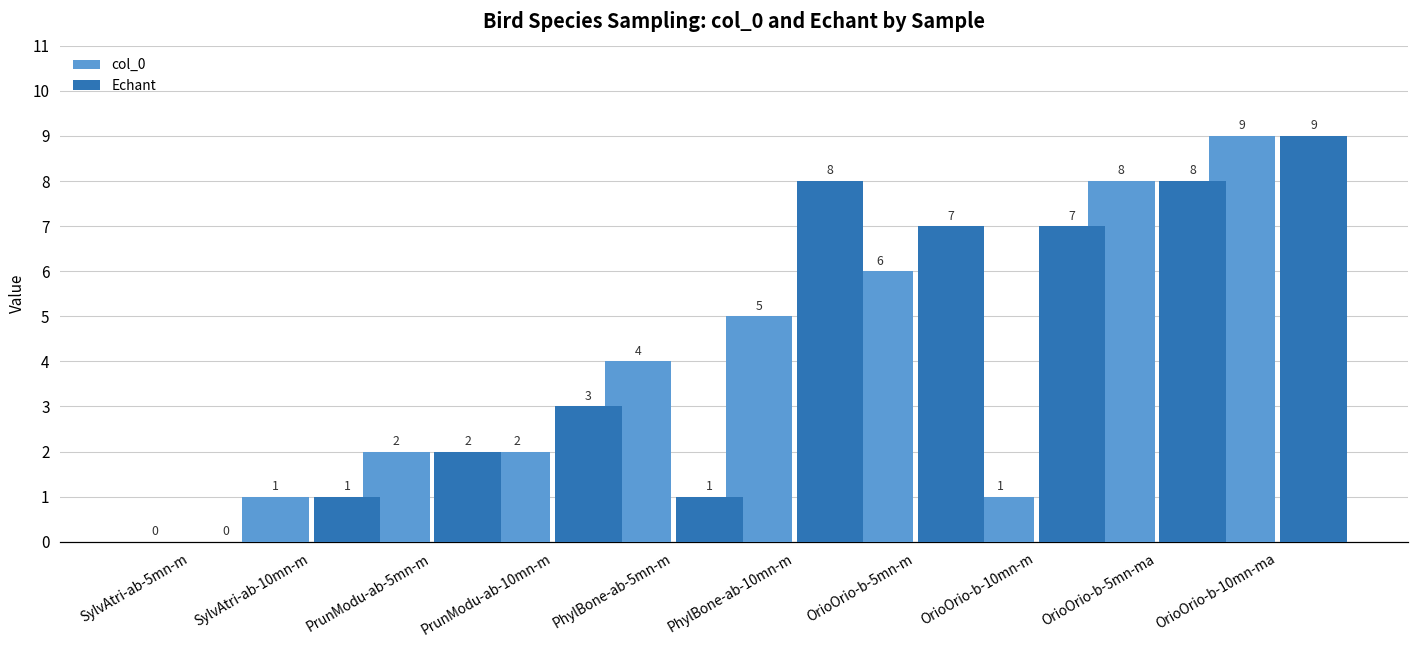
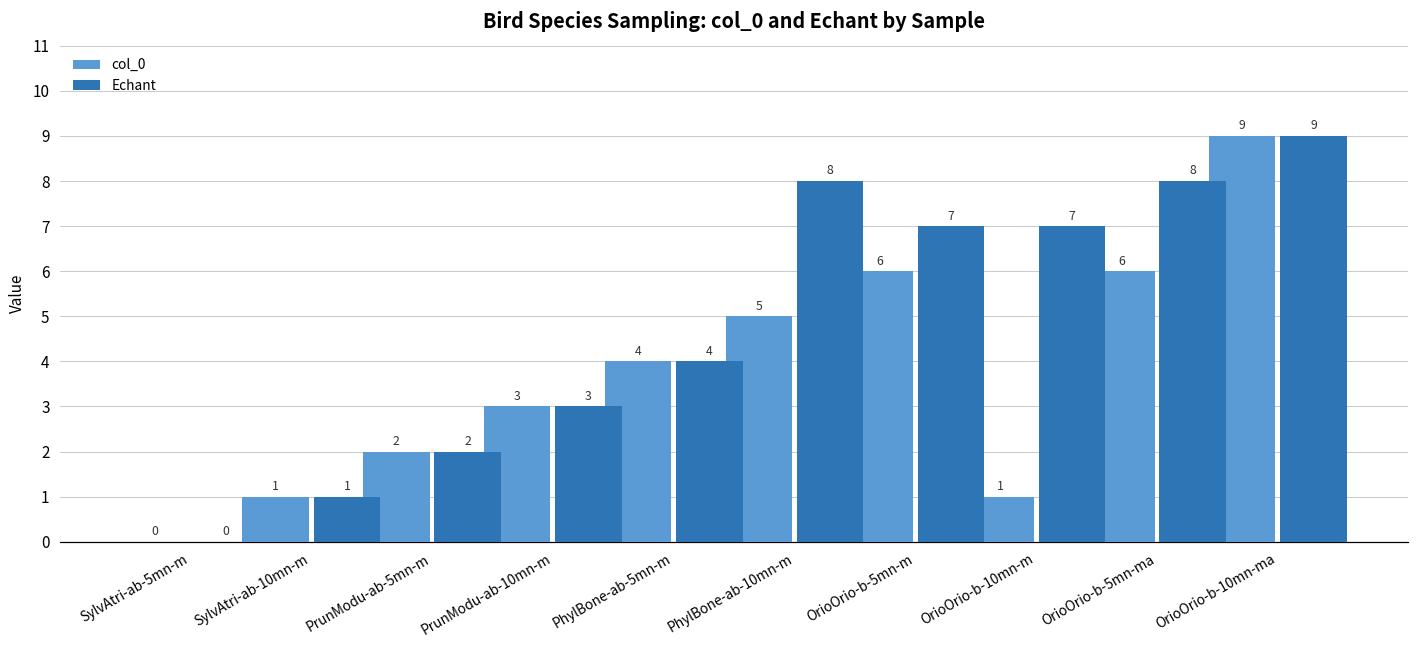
  {
    "col_0": {
      "SylvAtri-ab-5mn-m": 0,
      "SylvAtri-ab-10mn-m": 1,
      "PrunModu-ab-5mn-m": 2,
-     "PrunModu-ab-10mn-m": 2,
+     "PrunModu-ab-10mn-m": 3,
      "PhylBone-ab-5mn-m": 4,
      "PhylBone-ab-10mn-m": 5,
      "OrioOrio-b-5mn-m": 6,
      "OrioOrio-b-10mn-m": 1,
-     "OrioOrio-b-5mn-ma": 8,
+     "OrioOrio-b-5mn-ma": 6,
      "OrioOrio-b-10mn-ma": 9
    },
    "Echant": {
      "SylvAtri-ab-5mn-m": 0,
      "SylvAtri-ab-10mn-m": 1,
      "PrunModu-ab-5mn-m": 2,
      "PrunModu-ab-10mn-m": 3,
-     "PhylBone-ab-5mn-m": 1,
+     "PhylBone-ab-5mn-m": 4,
      "PhylBone-ab-10mn-m": 8,
      "OrioOrio-b-5mn-m": 7,
      "OrioOrio-b-10mn-m": 7,
      "OrioOrio-b-5mn-ma": 8,
      "OrioOrio-b-10mn-ma": 9
    }
  }
